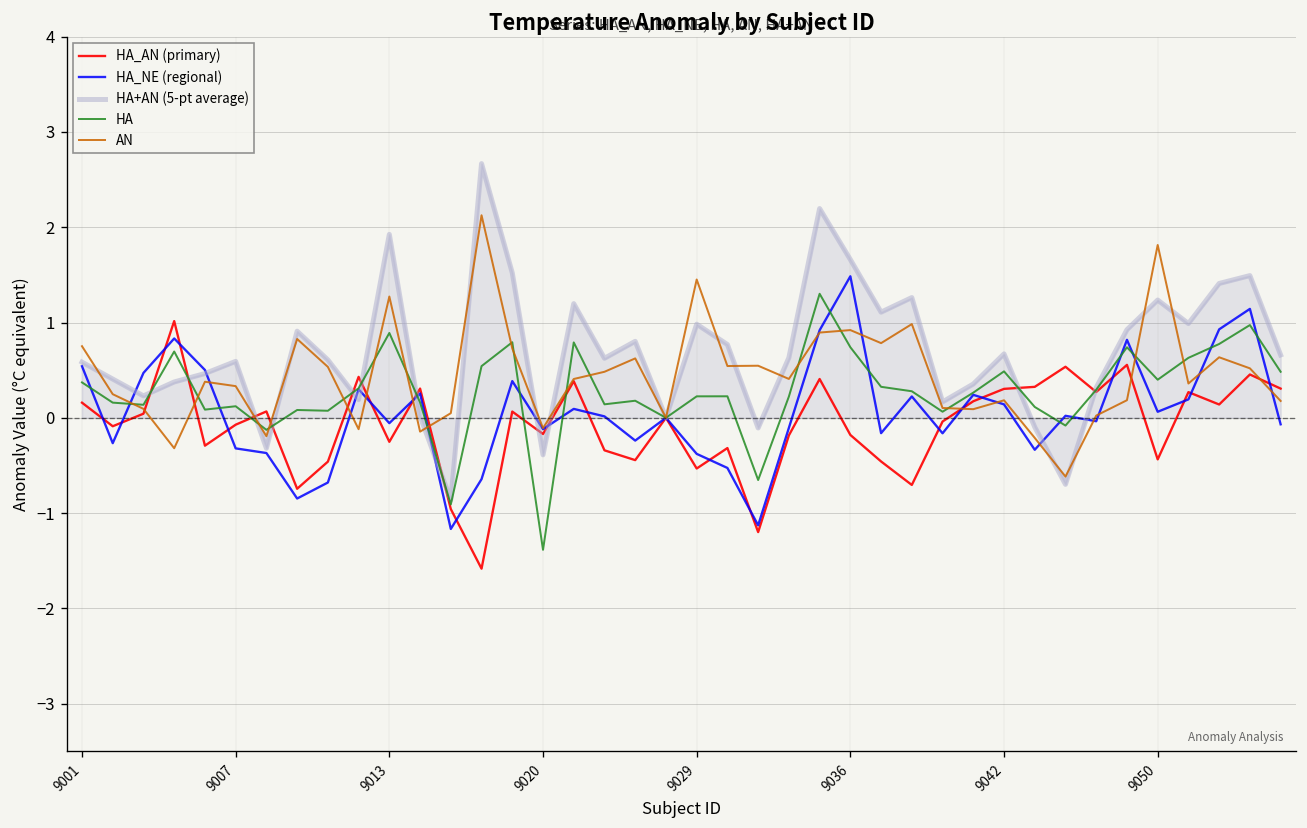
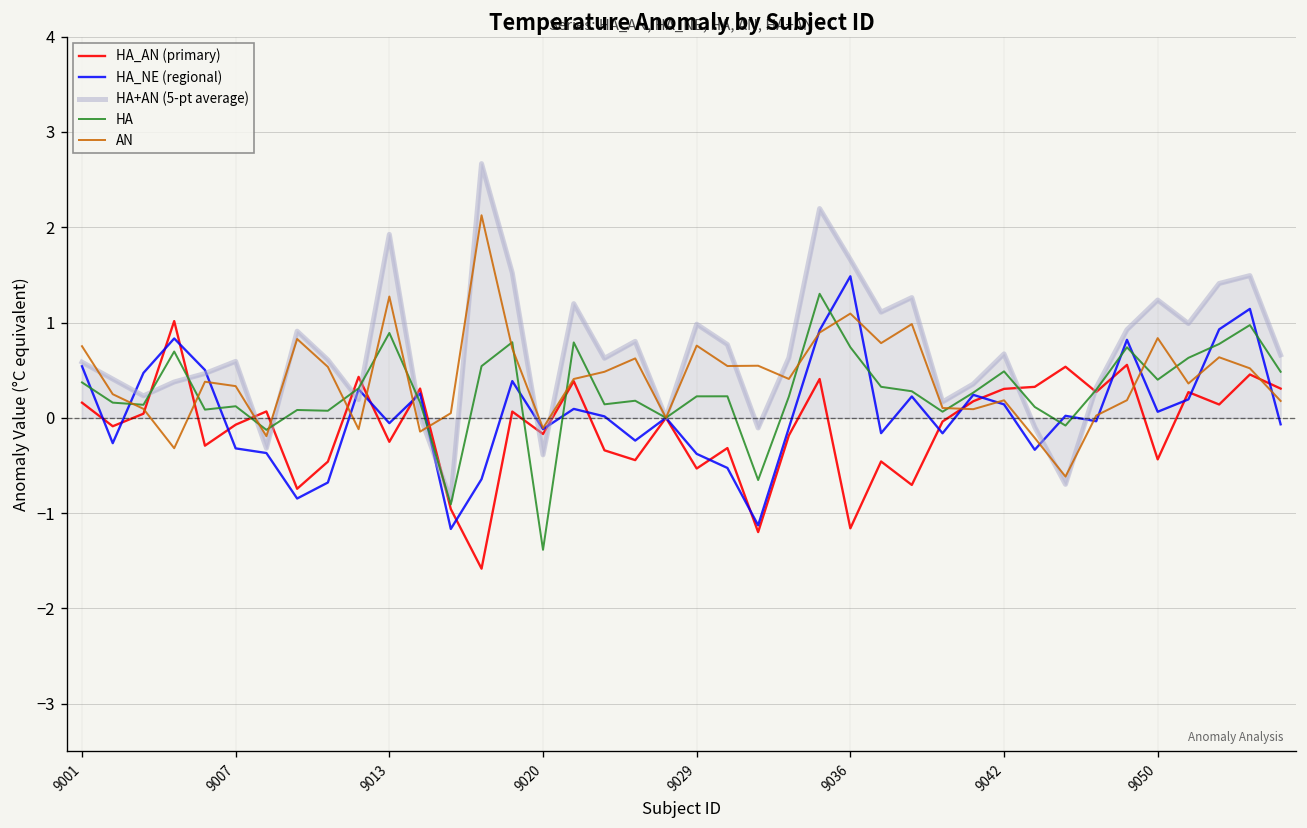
  {
    "HA_AN (primary)": {
      "9001": 0.2,
      "9007": -0.1,
      "9013": -0.3,
      "9020": -0.2,
      "9029": -0.5,
-     "9036": -0.2,
+     "9036": -1.2,
      "9042": 0.3,
      "9050": -0.4
    },
    "HA_NE (regional)": {
      "9001": 0.5,
      "9007": -0.3,
      "9013": -0.1,
      "9029": -0.4,
      "9036": 1.5,
      "9042": 0.1,
      "9050": 0.1
    },
    "HA": {
      "9001": 0.4,
      "9007": 0.1,
      "9013": 0.9,
      "9020": -1.4,
      "9029": 0.2,
      "9036": 0.7,
      "9042": 0.5,
      "9050": 0.4
    },
    "AN": {
      "9001": 0.8,
      "9007": 0.3,
      "9013": 1.3,
-     "9029": 1.5,
-     "9036": 0.9,
+     "9029": 0.8,
+     "9036": 1.1,
      "9042": 0.2,
-     "9050": 1.8
+     "9050": 0.8
    }
  }
